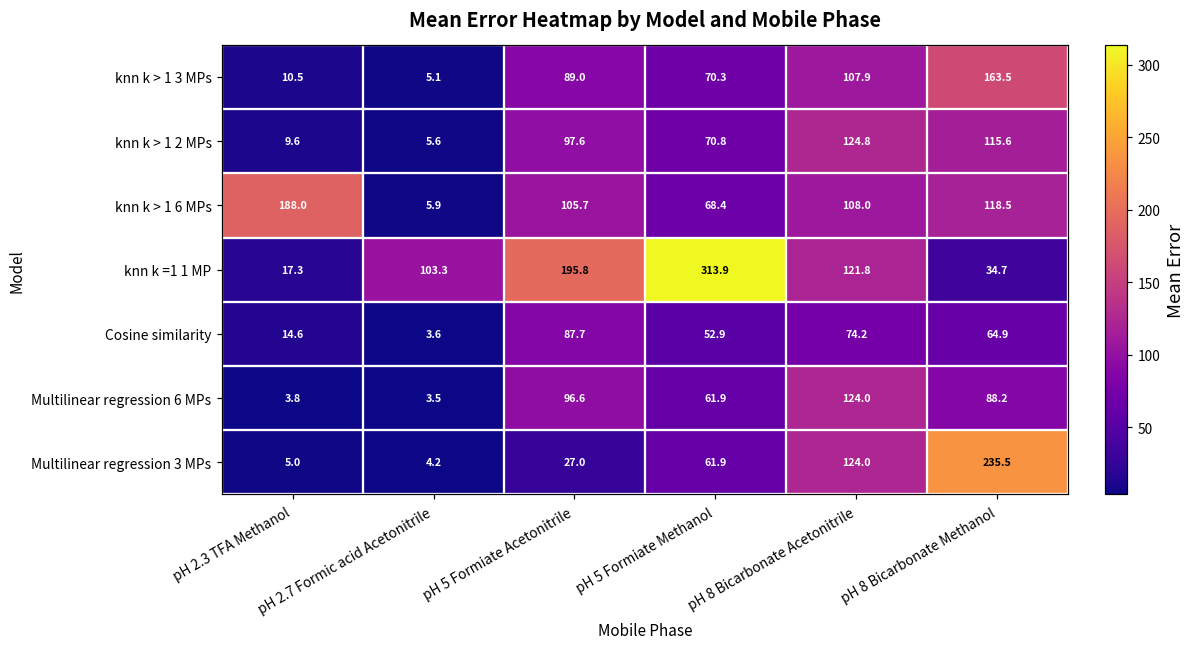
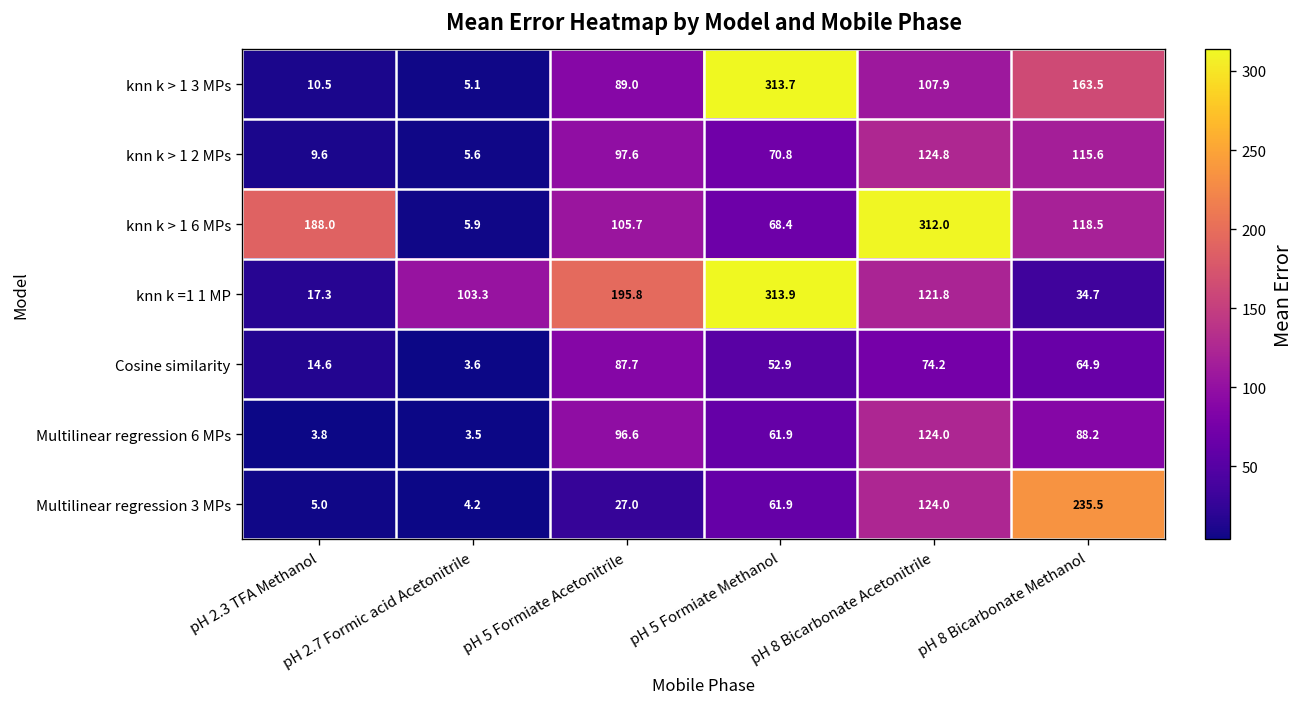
  {
    "knn k > 1 3 MPs": {
      "pH 2.3 TFA Methanol": 10.5,
      "pH 2.7 Formic acid Acetonitrile": 5.1,
      "pH 5 Formiate Acetonitrile": 89.0,
-     "pH 5 Formiate Methanol": 70.3,
+     "pH 5 Formiate Methanol": 313.7,
      "pH 8 Bicarbonate Acetonitrile": 107.9,
      "pH 8 Bicarbonate Methanol": 163.5
    },
    "knn k > 1 2 MPs": {
      "pH 2.3 TFA Methanol": 9.6,
      "pH 2.7 Formic acid Acetonitrile": 5.6,
      "pH 5 Formiate Acetonitrile": 97.6,
      "pH 5 Formiate Methanol": 70.8,
      "pH 8 Bicarbonate Acetonitrile": 124.8,
      "pH 8 Bicarbonate Methanol": 115.6
    },
    "knn k > 1 6 MPs": {
      "pH 2.3 TFA Methanol": 188.0,
      "pH 2.7 Formic acid Acetonitrile": 5.9,
      "pH 5 Formiate Acetonitrile": 105.7,
      "pH 5 Formiate Methanol": 68.4,
-     "pH 8 Bicarbonate Acetonitrile": 108.0,
+     "pH 8 Bicarbonate Acetonitrile": 312.0,
      "pH 8 Bicarbonate Methanol": 118.5
    },
    "knn k =1 1 MP": {
      "pH 2.3 TFA Methanol": 17.3,
      "pH 2.7 Formic acid Acetonitrile": 103.3,
      "pH 5 Formiate Acetonitrile": 195.8,
      "pH 5 Formiate Methanol": 313.9,
      "pH 8 Bicarbonate Acetonitrile": 121.8,
      "pH 8 Bicarbonate Methanol": 34.7
    },
    "Cosine similarity": {
      "pH 2.3 TFA Methanol": 14.6,
      "pH 2.7 Formic acid Acetonitrile": 3.6,
      "pH 5 Formiate Acetonitrile": 87.7,
      "pH 5 Formiate Methanol": 52.9,
      "pH 8 Bicarbonate Acetonitrile": 74.2,
      "pH 8 Bicarbonate Methanol": 64.9
    },
    "Multilinear regression 6 MPs": {
      "pH 2.3 TFA Methanol": 3.8,
      "pH 2.7 Formic acid Acetonitrile": 3.5,
      "pH 5 Formiate Acetonitrile": 96.6,
      "pH 5 Formiate Methanol": 61.9,
      "pH 8 Bicarbonate Acetonitrile": 124.0,
      "pH 8 Bicarbonate Methanol": 88.2
    },
    "Multilinear regression 3 MPs": {
      "pH 2.3 TFA Methanol": 5.0,
      "pH 2.7 Formic acid Acetonitrile": 4.2,
      "pH 5 Formiate Acetonitrile": 27.0,
      "pH 5 Formiate Methanol": 61.9,
      "pH 8 Bicarbonate Acetonitrile": 124.0,
      "pH 8 Bicarbonate Methanol": 235.5
    }
  }
